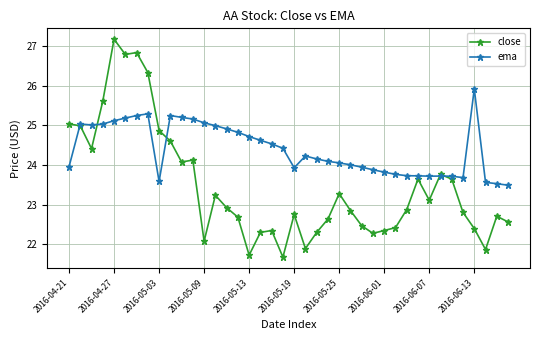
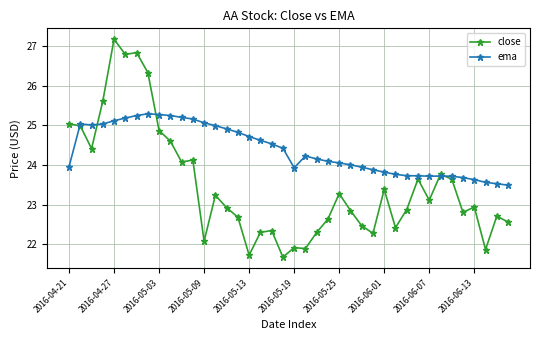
  {
    "close": {
      "2016-04-21": 25.0,
      "2016-04-27": 27.2,
      "2016-05-03": 24.9,
      "2016-05-09": 22.1,
      "2016-05-13": 21.7,
-     "2016-05-19": 22.8,
+     "2016-05-19": 21.9,
      "2016-05-25": 23.3,
-     "2016-06-01": 22.3,
+     "2016-06-01": 23.4,
      "2016-06-07": 23.1,
-     "2016-06-13": 22.4
+     "2016-06-13": 22.9
    },
    "ema": {
      "2016-04-21": 24.0,
      "2016-04-27": 25.1,
-     "2016-05-03": 23.6,
+     "2016-05-03": 25.3,
      "2016-05-09": 25.1,
      "2016-05-13": 24.7,
      "2016-05-19": 23.9,
      "2016-05-25": 24.1,
      "2016-06-01": 23.8,
      "2016-06-07": 23.7,
-     "2016-06-13": 25.9
+     "2016-06-13": 23.6
    }
  }
